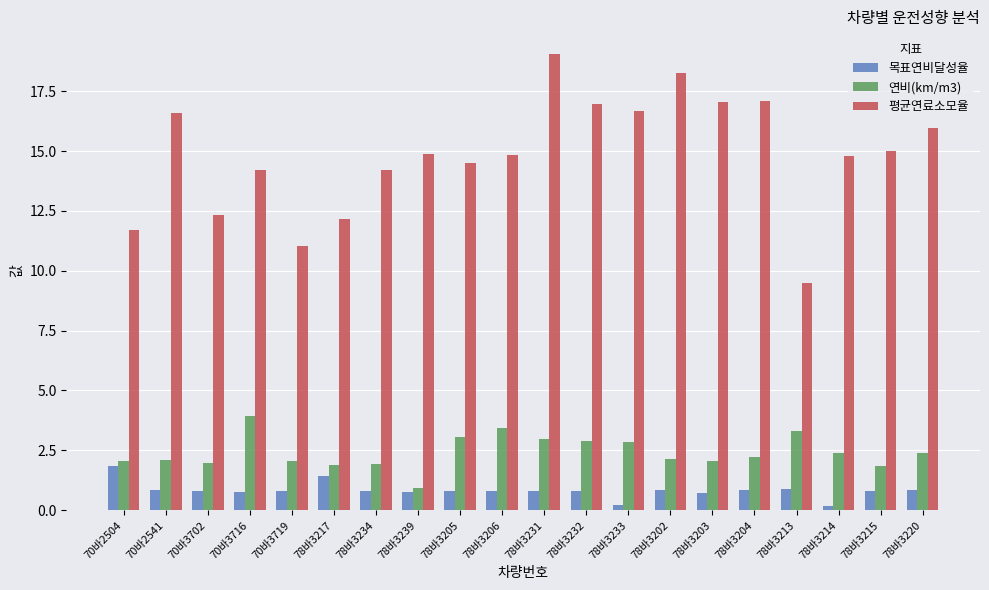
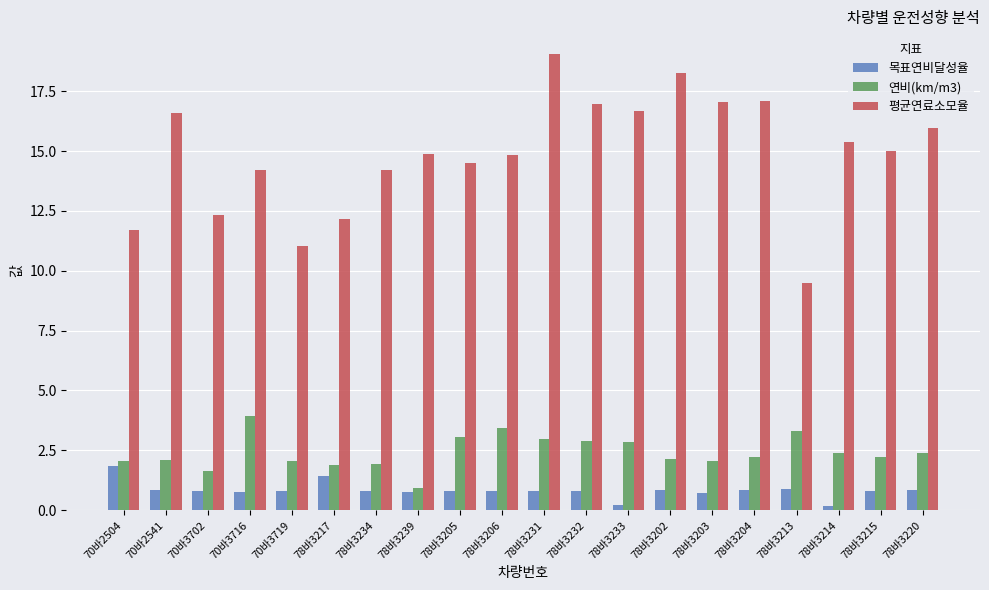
  {
    "목표연비달성율": {
      "70바2504": 1.9,
      "70바2541": 0.8,
      "70바3702": 0.8,
      "70바3716": 0.8,
      "70바3719": 0.8,
      "78바3217": 1.4,
      "78바3234": 0.8,
      "78바3239": 0.8,
      "78바3205": 0.8,
      "78바3206": 0.8,
      "78바3231": 0.8,
      "78바3232": 0.8,
      "78바3233": 0.2,
      "78바3202": 0.8,
      "78바3203": 0.7,
      "78바3204": 0.8,
      "78바3213": 0.9,
      "78바3214": 0.2,
      "78바3215": 0.8,
      "78바3220": 0.8
    },
    "연비(km/m3)": {
      "70바2504": 2.1,
      "70바2541": 2.1,
-     "70바3702": 2.0,
+     "70바3702": 1.6,
      "70바3716": 3.9,
      "70바3719": 2.1,
      "78바3217": 1.9,
      "78바3234": 1.9,
      "78바3239": 0.9,
      "78바3205": 3.0,
      "78바3206": 3.4,
      "78바3231": 3.0,
      "78바3232": 2.9,
      "78바3233": 2.8,
      "78바3202": 2.1,
      "78바3203": 2.1,
      "78바3204": 2.2,
      "78바3213": 3.3,
      "78바3214": 2.4,
-     "78바3215": 1.8,
+     "78바3215": 2.2,
      "78바3220": 2.4
    },
    "평균연료소모율": {
      "70바2504": 11.7,
      "70바2541": 16.6,
      "70바3702": 12.3,
      "70바3716": 14.2,
      "70바3719": 11.0,
      "78바3217": 12.1,
      "78바3234": 14.2,
      "78바3239": 14.9,
      "78바3205": 14.5,
      "78바3206": 14.8,
      "78바3231": 19.0,
      "78바3232": 17.0,
      "78바3233": 16.7,
      "78바3202": 18.3,
      "78바3203": 17.1,
      "78바3204": 17.1,
      "78바3213": 9.5,
-     "78바3214": 14.8,
+     "78바3214": 15.4,
      "78바3215": 15.0,
      "78바3220": 16.0
    }
  }
